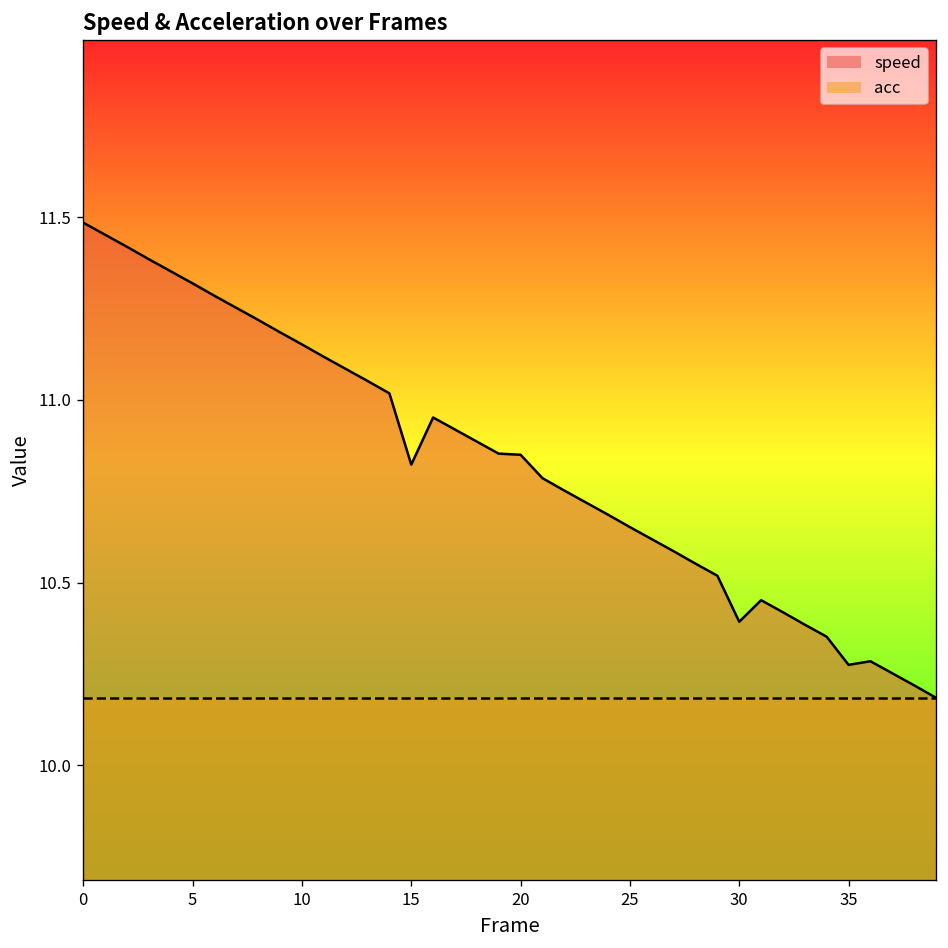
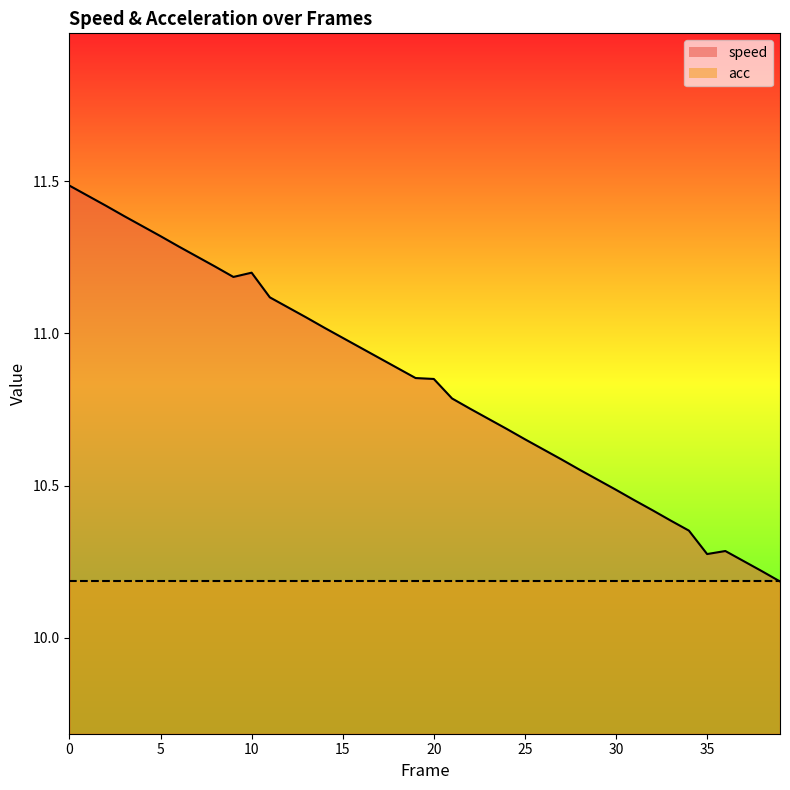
  {
    "speed": {
      "0": 11.49,
      "5": 11.32,
-     "10": 11.15,
-     "15": 10.82,
+     "10": 11.20,
+     "15": 10.99,
      "20": 10.85,
      "25": 10.65,
-     "30": 10.39,
+     "30": 10.49,
      "35": 10.28
    },
    "acc": {
      "0": 10.19,
      "5": 10.19,
      "10": 10.19,
      "15": 10.19,
      "20": 10.19,
      "25": 10.19,
      "30": 10.19,
      "35": 10.19
    }
  }
